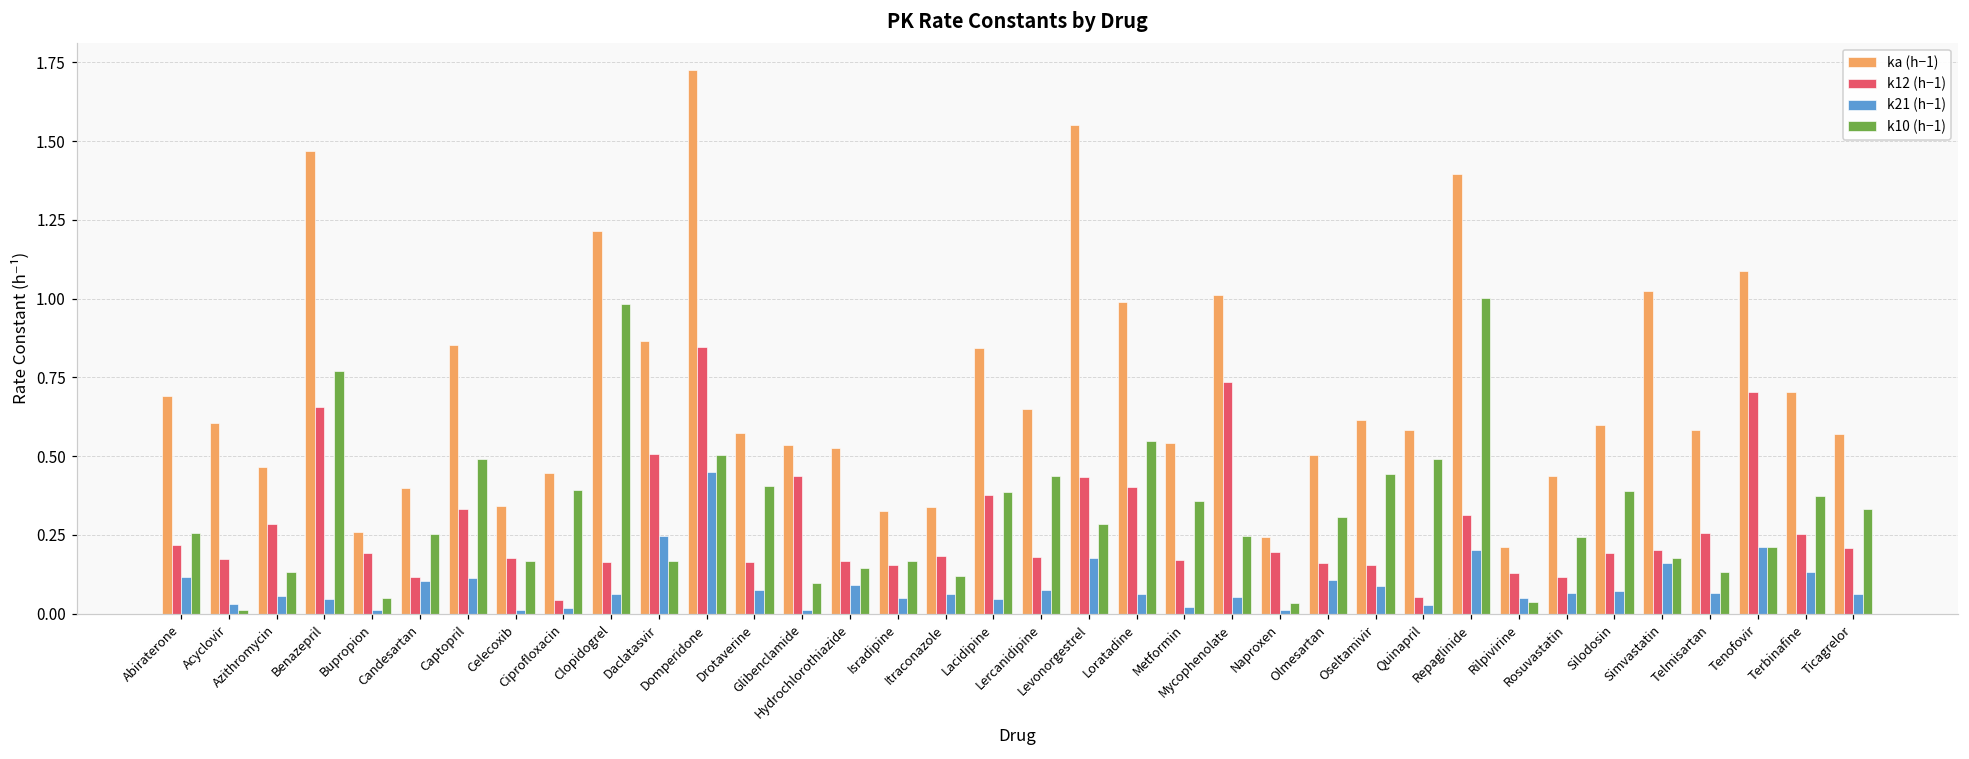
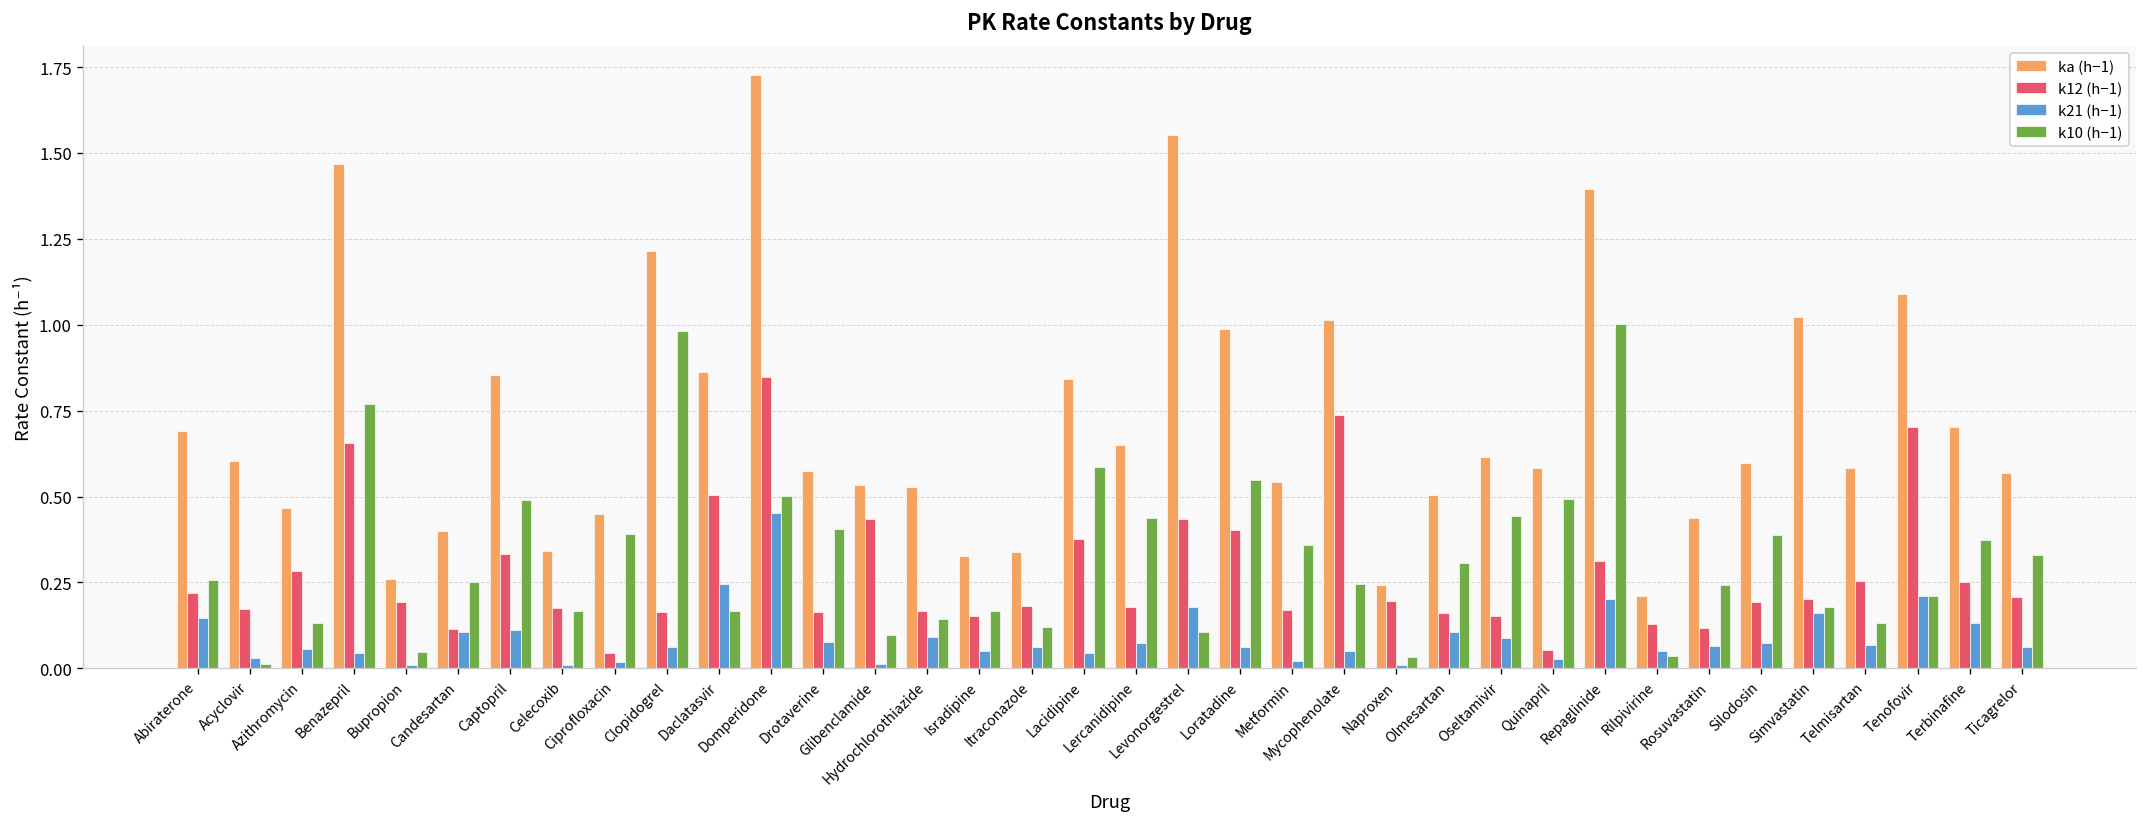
  {
    "ka (h−1)": {
      "Abiraterone": 0.69,
      "Acyclovir": 0.60,
      "Azithromycin": 0.47,
      "Benazepril": 1.47,
      "Bupropion": 0.26,
      "Candesartan": 0.40,
      "Captopril": 0.85,
      "Celecoxib": 0.34,
      "Ciprofloxacin": 0.45,
      "Clopidogrel": 1.22,
      "Daclatasvir": 0.86,
      "Domperidone": 1.73,
      "Drotaverine": 0.57,
      "Glibenclamide": 0.54,
      "Hydrochlorothiazide": 0.53,
      "Isradipine": 0.33,
      "Itraconazole": 0.34,
      "Lacidipine": 0.84,
      "Lercanidipine": 0.65,
      "Levonorgestrel": 1.55,
      "Loratadine": 0.99,
      "Metformin": 0.54,
      "Mycophenolate": 1.01,
      "Naproxen": 0.24,
      "Olmesartan": 0.51,
      "Oseltamivir": 0.62,
      "Quinapril": 0.58,
      "Repaglinide": 1.40,
      "Rilpivirine": 0.21,
      "Rosuvastatin": 0.44,
      "Silodosin": 0.60,
      "Simvastatin": 1.02,
      "Telmisartan": 0.58,
      "Tenofovir": 1.09,
      "Terbinafine": 0.70,
      "Ticagrelor": 0.57
    },
    "k12 (h−1)": {
      "Abiraterone": 0.22,
      "Acyclovir": 0.17,
      "Azithromycin": 0.28,
      "Benazepril": 0.66,
      "Bupropion": 0.19,
      "Candesartan": 0.12,
      "Captopril": 0.33,
      "Celecoxib": 0.18,
      "Ciprofloxacin": 0.04,
      "Clopidogrel": 0.16,
      "Daclatasvir": 0.51,
      "Domperidone": 0.85,
      "Drotaverine": 0.17,
      "Glibenclamide": 0.44,
      "Hydrochlorothiazide": 0.17,
      "Isradipine": 0.15,
      "Itraconazole": 0.18,
      "Lacidipine": 0.38,
      "Lercanidipine": 0.18,
      "Levonorgestrel": 0.43,
      "Loratadine": 0.40,
      "Metformin": 0.17,
      "Mycophenolate": 0.74,
      "Naproxen": 0.20,
      "Olmesartan": 0.16,
      "Oseltamivir": 0.15,
      "Quinapril": 0.05,
      "Repaglinide": 0.31,
      "Rilpivirine": 0.13,
      "Rosuvastatin": 0.12,
      "Silodosin": 0.19,
      "Simvastatin": 0.20,
      "Telmisartan": 0.26,
      "Tenofovir": 0.70,
      "Terbinafine": 0.25,
      "Ticagrelor": 0.21
    },
    "k21 (h−1)": {
-     "Abiraterone": 0.12,
+     "Abiraterone": 0.15,
      "Acyclovir": 0.03,
      "Azithromycin": 0.06,
      "Benazepril": 0.05,
      "Bupropion": 0.01,
      "Candesartan": 0.11,
      "Captopril": 0.11,
      "Celecoxib": 0.01,
      "Ciprofloxacin": 0.02,
      "Clopidogrel": 0.06,
      "Daclatasvir": 0.25,
      "Domperidone": 0.45,
      "Drotaverine": 0.08,
      "Glibenclamide": 0.01,
      "Hydrochlorothiazide": 0.09,
      "Isradipine": 0.05,
      "Itraconazole": 0.06,
      "Lacidipine": 0.05,
      "Lercanidipine": 0.08,
      "Levonorgestrel": 0.18,
      "Loratadine": 0.06,
      "Metformin": 0.02,
      "Mycophenolate": 0.05,
      "Naproxen": 0.01,
      "Olmesartan": 0.11,
      "Oseltamivir": 0.09,
      "Quinapril": 0.03,
      "Repaglinide": 0.20,
      "Rilpivirine": 0.05,
      "Rosuvastatin": 0.06,
      "Silodosin": 0.07,
      "Simvastatin": 0.16,
      "Telmisartan": 0.07,
      "Tenofovir": 0.21,
      "Terbinafine": 0.13,
      "Ticagrelor": 0.06
    },
    "k10 (h−1)": {
      "Abiraterone": 0.26,
      "Acyclovir": 0.01,
      "Azithromycin": 0.13,
      "Benazepril": 0.77,
      "Bupropion": 0.05,
      "Candesartan": 0.25,
      "Captopril": 0.49,
      "Celecoxib": 0.17,
      "Ciprofloxacin": 0.39,
      "Clopidogrel": 0.98,
      "Daclatasvir": 0.17,
      "Domperidone": 0.50,
      "Drotaverine": 0.41,
      "Glibenclamide": 0.10,
      "Hydrochlorothiazide": 0.15,
      "Isradipine": 0.17,
      "Itraconazole": 0.12,
-     "Lacidipine": 0.39,
+     "Lacidipine": 0.59,
      "Lercanidipine": 0.44,
-     "Levonorgestrel": 0.29,
+     "Levonorgestrel": 0.11,
      "Loratadine": 0.55,
      "Metformin": 0.36,
      "Mycophenolate": 0.25,
      "Naproxen": 0.03,
      "Olmesartan": 0.31,
      "Oseltamivir": 0.44,
      "Quinapril": 0.49,
      "Repaglinide": 1.00,
      "Rilpivirine": 0.04,
      "Rosuvastatin": 0.24,
      "Silodosin": 0.39,
      "Simvastatin": 0.18,
      "Telmisartan": 0.13,
      "Tenofovir": 0.21,
      "Terbinafine": 0.37,
      "Ticagrelor": 0.33
    }
  }
